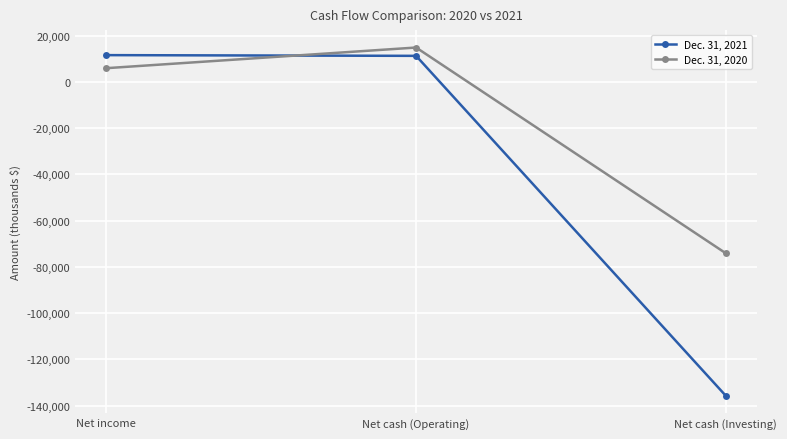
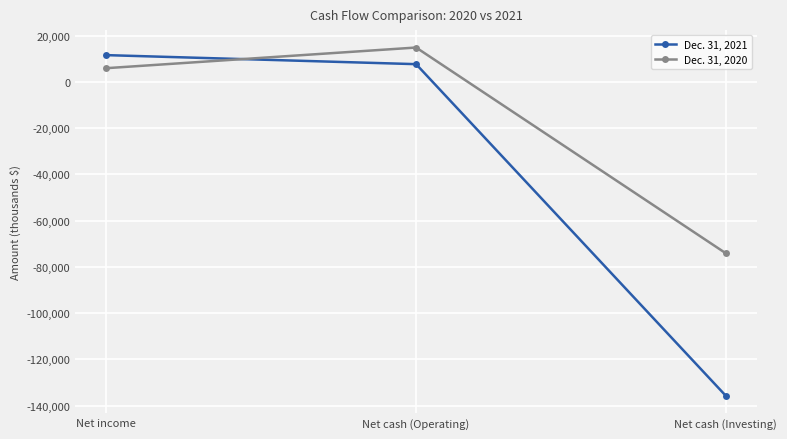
  {
    "Dec. 31, 2021": {
      "Net income": "12,000",
-     "Net cash (Operating)": "11,000",
+     "Net cash (Operating)": "8,000",
      "Net cash (Investing)": "-136,000"
    },
    "Dec. 31, 2020": {
      "Net income": "6,000",
      "Net cash (Operating)": "15,000",
      "Net cash (Investing)": "-74,000"
    }
  }
